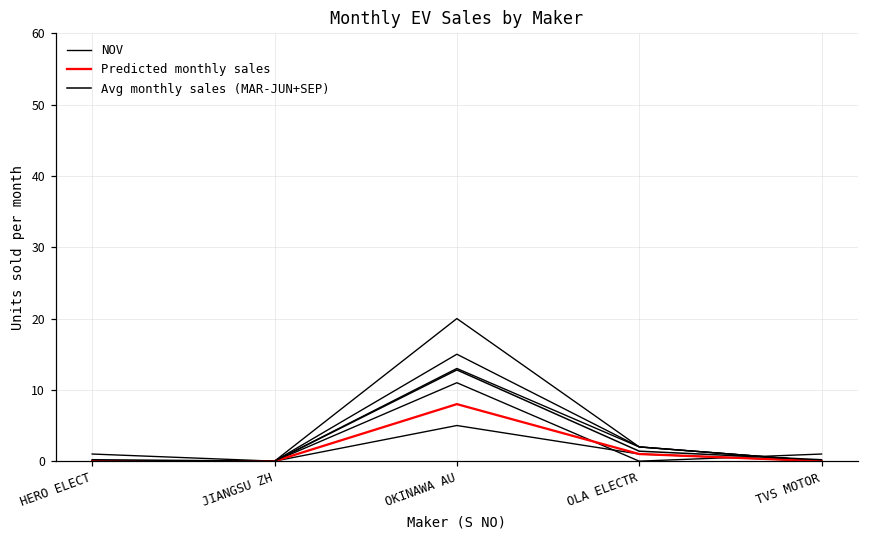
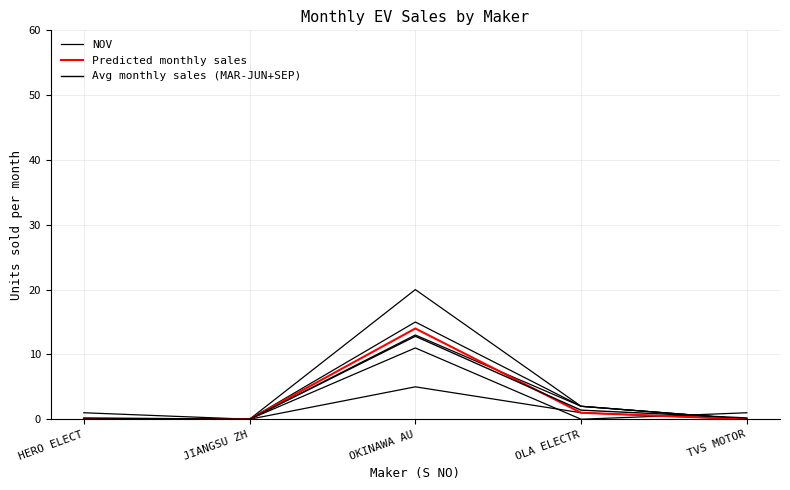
  {
    "Predicted monthly sales": {
-     "OKINAWA AU": 8
+     "OKINAWA AU": 14
    }
  }
